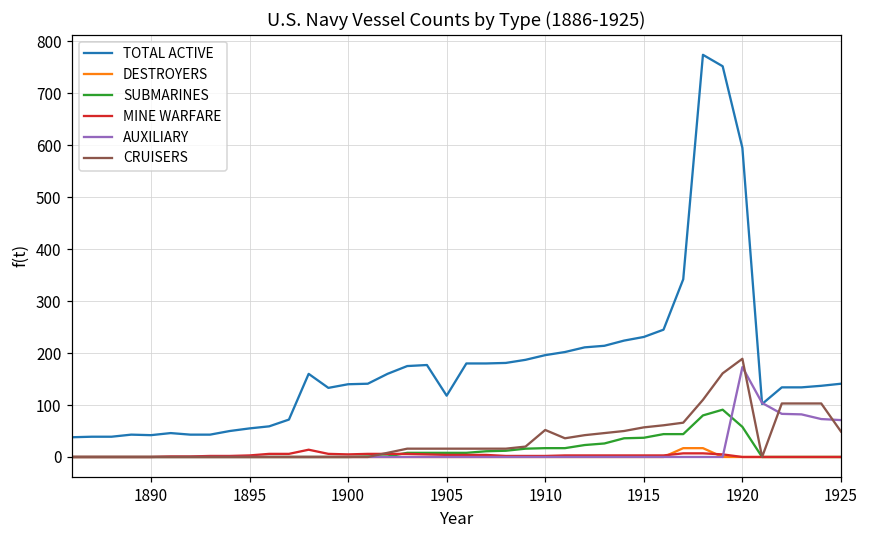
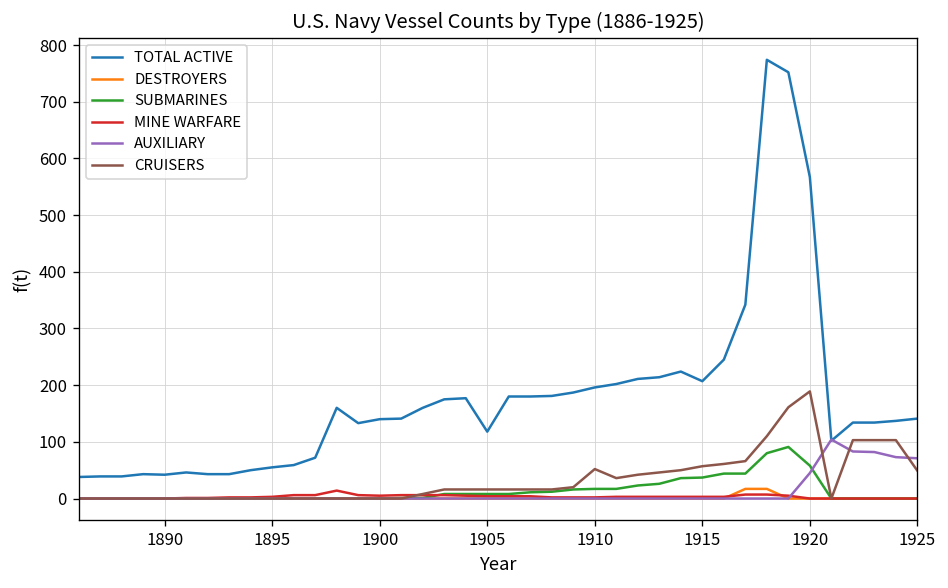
  {
    "TOTAL ACTIVE": {
      "1890": 40,
      "1895": 60,
      "1900": 140,
      "1905": 120,
      "1910": 200,
-     "1915": 230,
-     "1920": 600,
+     "1915": 210,
+     "1920": 570,
      "1925": 140
    },
    "SUBMARINES": {
      "1910": 20,
      "1915": 40,
      "1920": 60
    },
    "AUXILIARY": {
-     "1920": 170,
+     "1920": 50,
      "1925": 70
    },
    "CRUISERS": {
      "1905": 20,
      "1910": 50,
      "1915": 60,
      "1920": 190,
      "1925": 50
    }
  }
